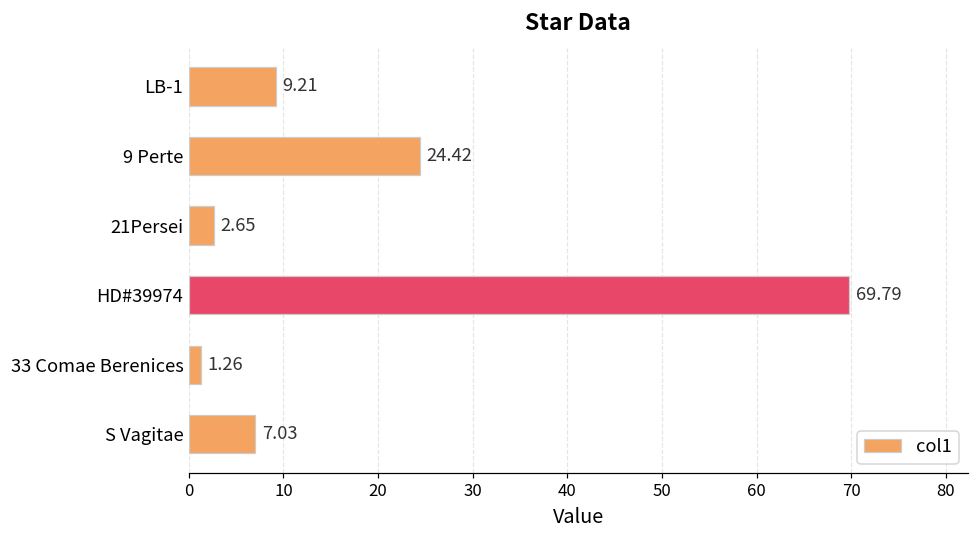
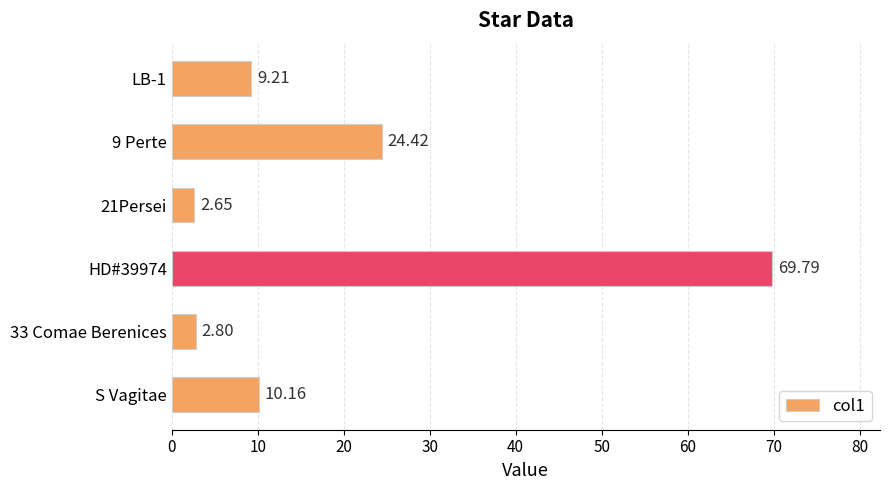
  {
    "LB-1": 9.21,
    "9 Perte": 24.42,
    "21Persei": 2.65,
    "HD#39974": 69.79,
-   "33 Comae Berenices": 1.26,
-   "S Vagitae": 7.03
+   "33 Comae Berenices": 2.80,
+   "S Vagitae": 10.16
  }
